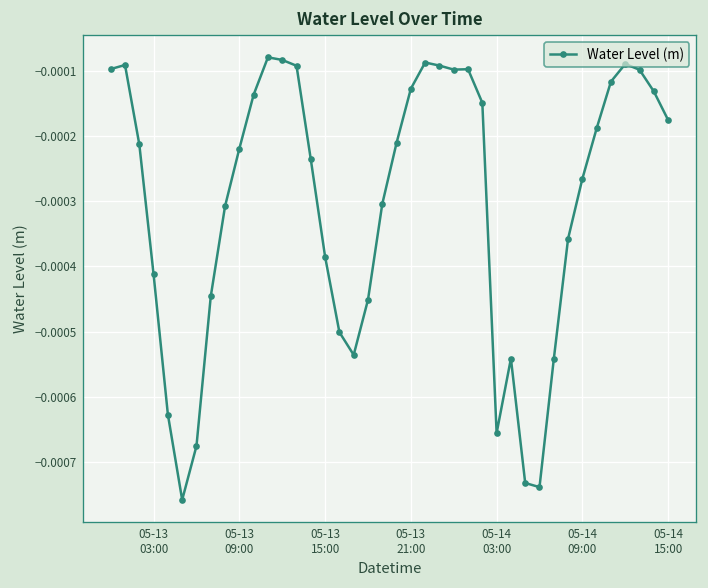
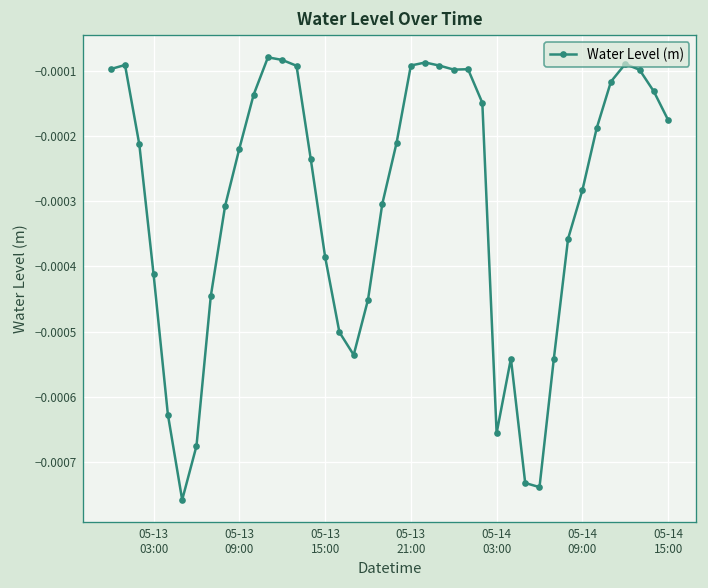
  {
    "05-13 03:00": -0.00041,
    "05-13 09:00": -0.00022,
    "05-13 15:00": -0.00039,
-   "05-13 21:00": -0.00013,
+   "05-13 21:00": -0.00009,
    "05-14 03:00": -0.00066,
-   "05-14 09:00": -0.00027,
+   "05-14 09:00": -0.00028,
    "05-14 15:00": -0.00018
  }
